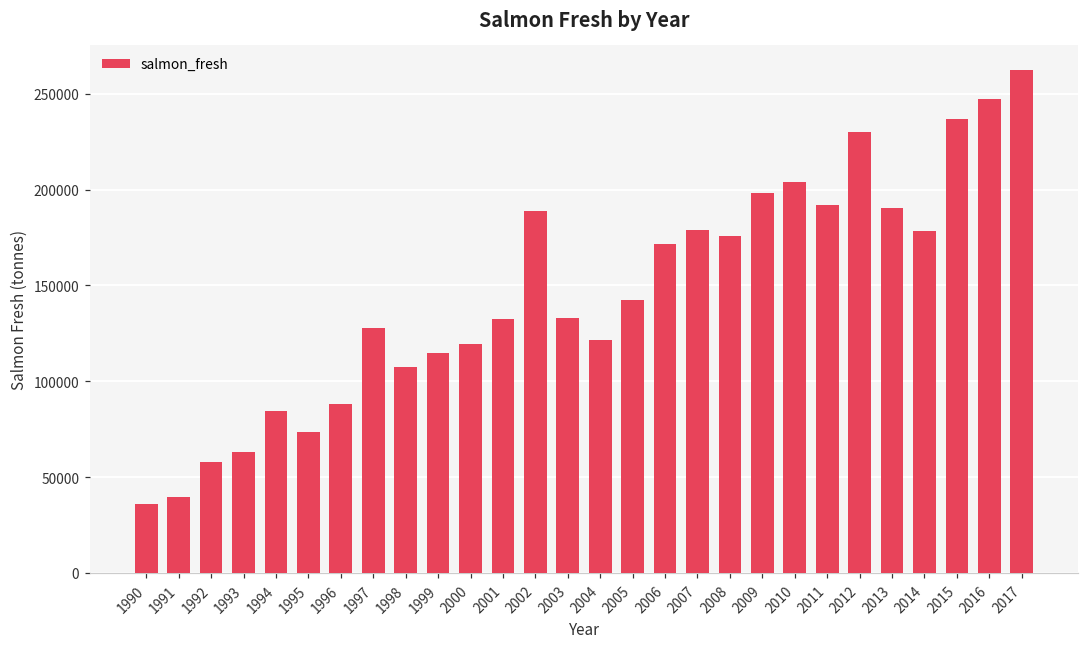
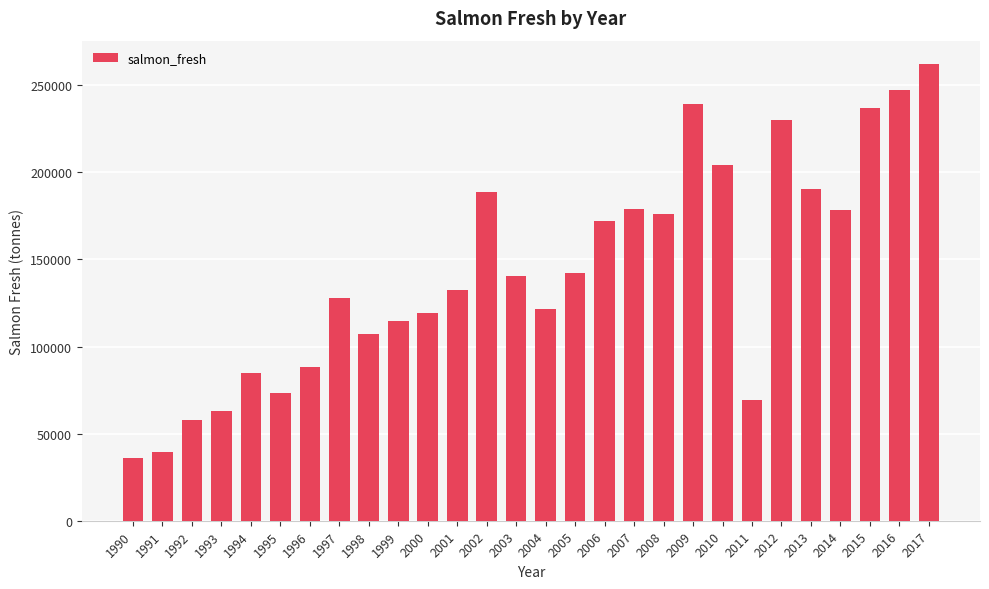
  {
    "1990": 36000,
    "1991": 40000,
    "1992": 58000,
    "1993": 63000,
    "1994": 85000,
    "1995": 73000,
    "1996": 88000,
    "1997": 128000,
    "1998": 107000,
    "1999": 115000,
    "2000": 119000,
    "2001": 133000,
    "2002": 189000,
-   "2003": 133000,
+   "2003": 140000,
    "2004": 122000,
    "2005": 142000,
    "2006": 172000,
    "2007": 179000,
    "2008": 176000,
-   "2009": 198000,
+   "2009": 239000,
    "2010": 204000,
-   "2011": 192000,
+   "2011": 69000,
    "2012": 230000,
    "2013": 190000,
    "2014": 178000,
    "2015": 237000,
    "2016": 247000,
    "2017": 262000
  }
